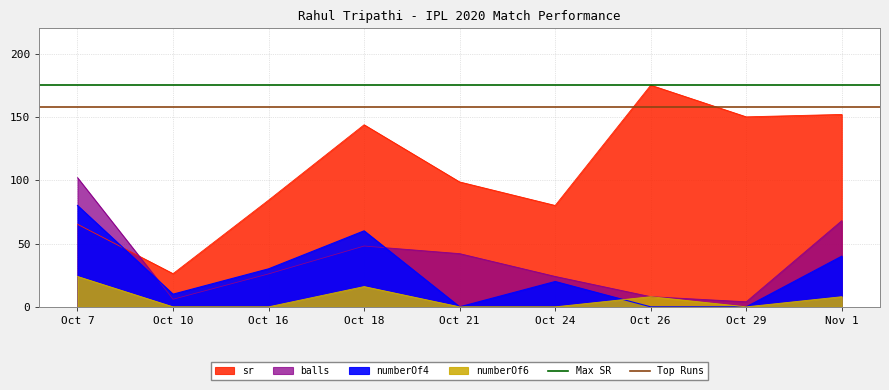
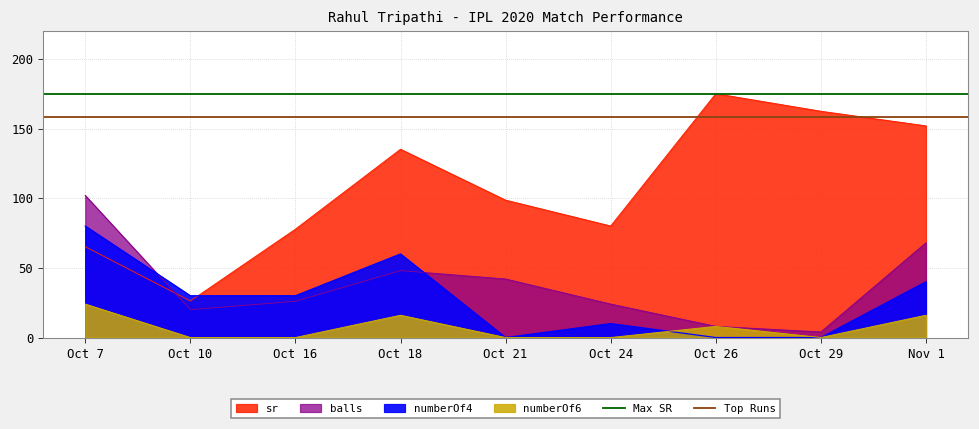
  {
    "sr": {
      "Oct 7": 65,
      "Oct 10": 26,
-     "Oct 16": 84,
-     "Oct 18": 144,
+     "Oct 16": 78,
+     "Oct 18": 135,
      "Oct 21": 99,
      "Oct 24": 80,
      "Oct 26": 175,
-     "Oct 29": 150,
+     "Oct 29": 162,
      "Nov 1": 152
    },
    "balls": {
      "Oct 7": 102,
-     "Oct 10": 6,
+     "Oct 10": 20,
      "Oct 16": 26,
      "Oct 18": 48,
      "Oct 21": 42,
      "Oct 24": 24,
      "Oct 29": 4,
      "Nov 1": 68
    },
    "numberOf4": {
      "Oct 7": 80,
-     "Oct 10": 10,
+     "Oct 10": 30,
      "Oct 16": 30,
      "Oct 18": 60,
-     "Oct 24": 20,
+     "Oct 24": 10,
      "Oct 26": 0,
      "Nov 1": 40
    },
    "numberOf6": {
      "Oct 7": 24,
      "Oct 10": 0,
      "Oct 16": 0,
      "Oct 18": 16,
      "Oct 24": 0,
-     "Nov 1": 8
+     "Nov 1": 16
    }
  }
